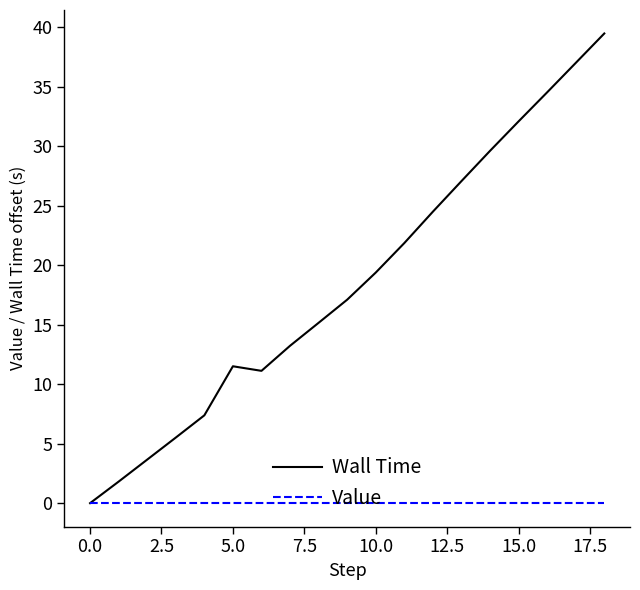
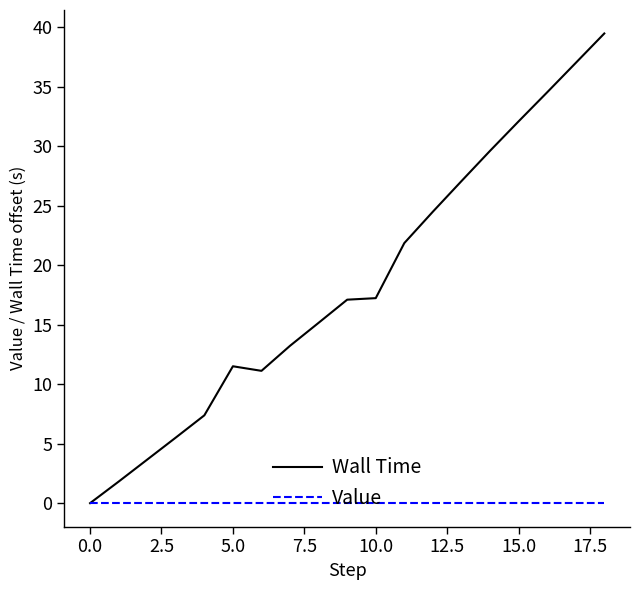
  {
    "Wall Time": {
      "5.0": 11.5,
-     "10.0": 19.4,
+     "10.0": 17.2,
      "15.0": 32.1
    },
    "Value": {
      "5.0": 0.0,
      "10.0": 0.0,
      "15.0": 0.0
    }
  }
